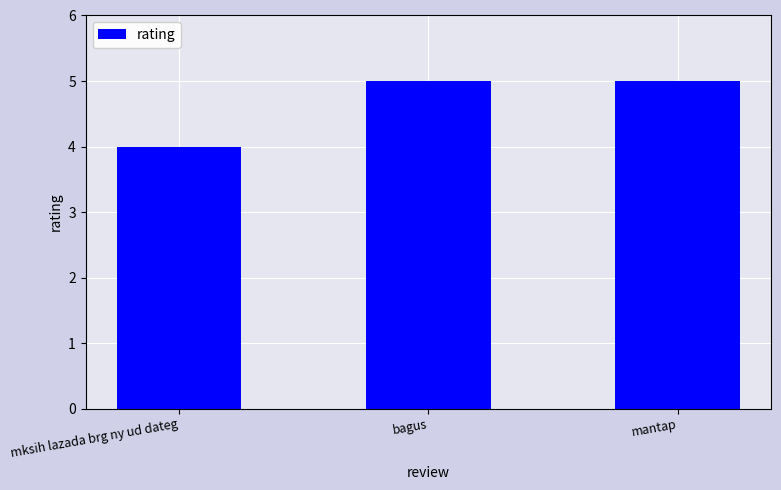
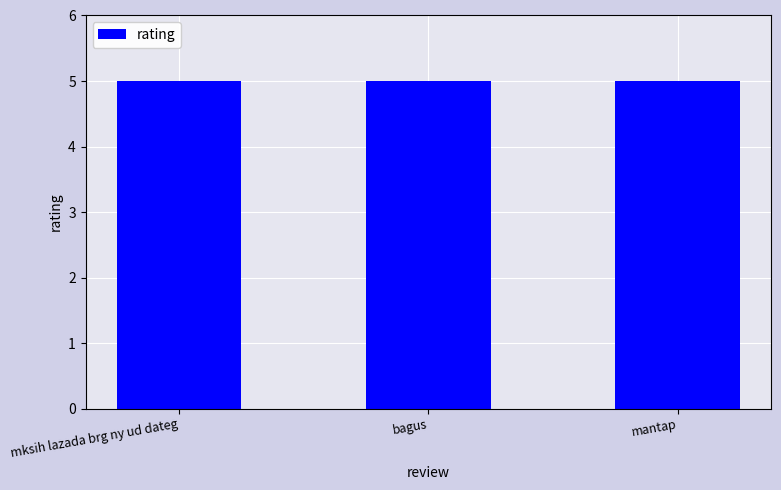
  {
-   "mksih lazada brg ny ud dateg": 4,
+   "mksih lazada brg ny ud dateg": 5,
    "bagus": 5,
    "mantap": 5
  }
